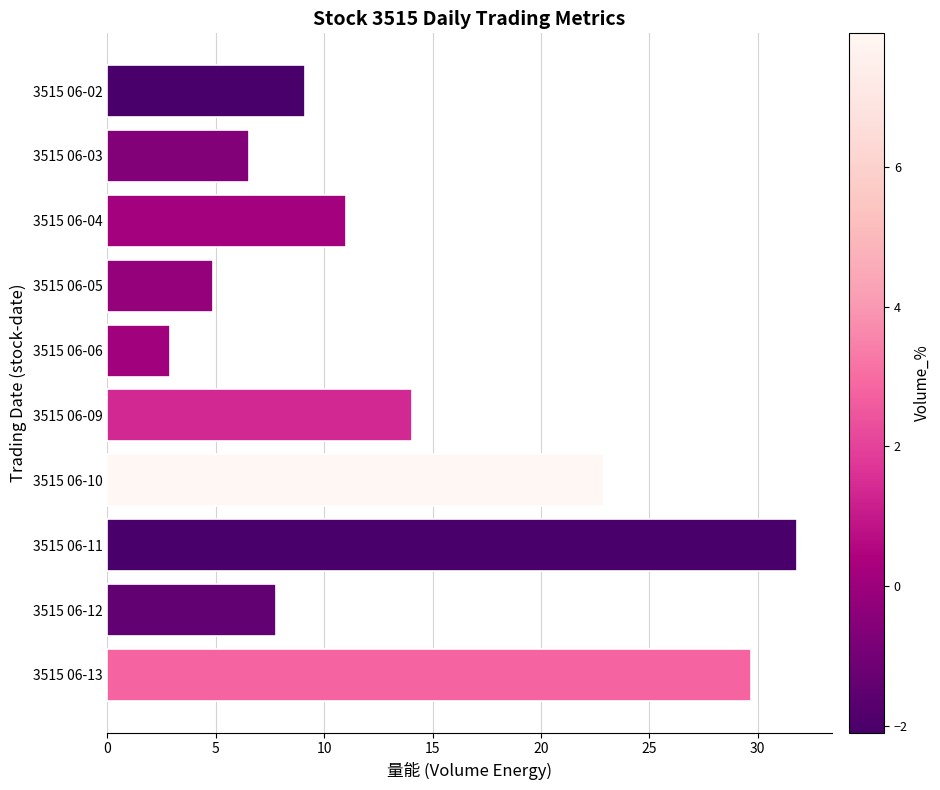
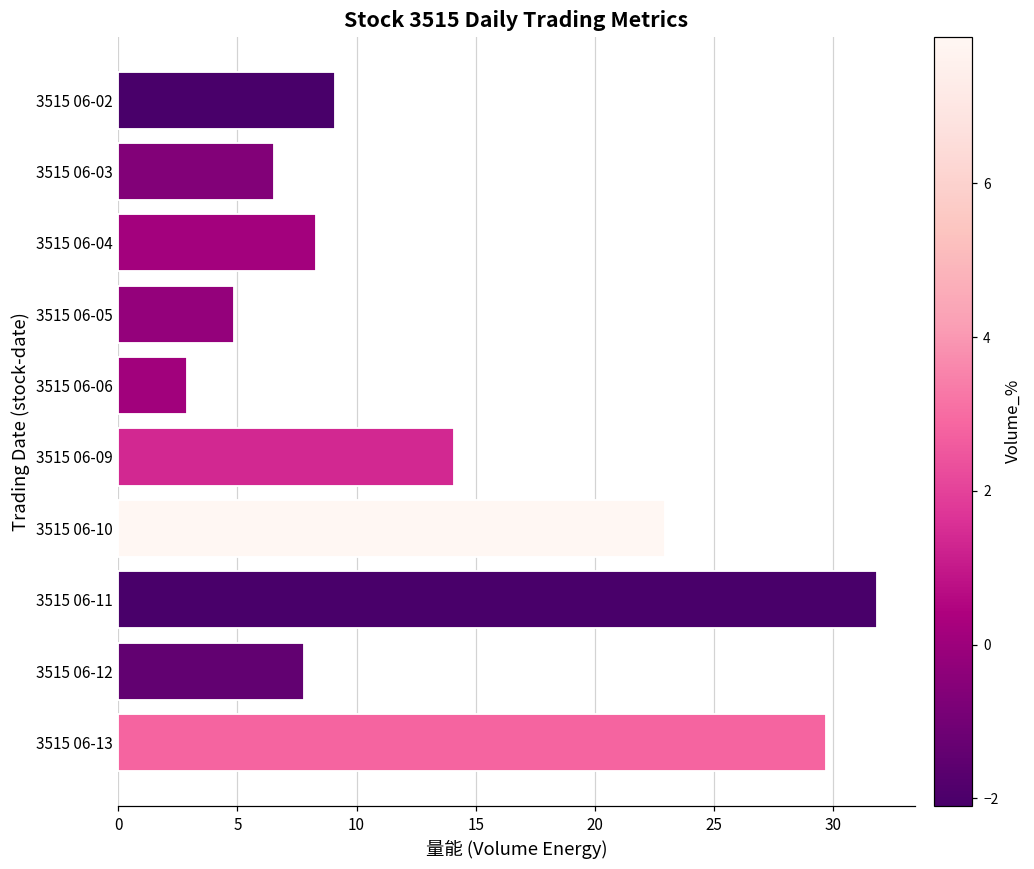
  {
    "3515 06-02": 9.1,
    "3515 06-03": 6.5,
-   "3515 06-04": 11.0,
+   "3515 06-04": 8.3,
    "3515 06-05": 4.9,
    "3515 06-06": 2.9,
    "3515 06-09": 14.1,
    "3515 06-10": 22.9,
    "3515 06-11": 31.8,
    "3515 06-12": 7.8,
    "3515 06-13": 29.7
  }
